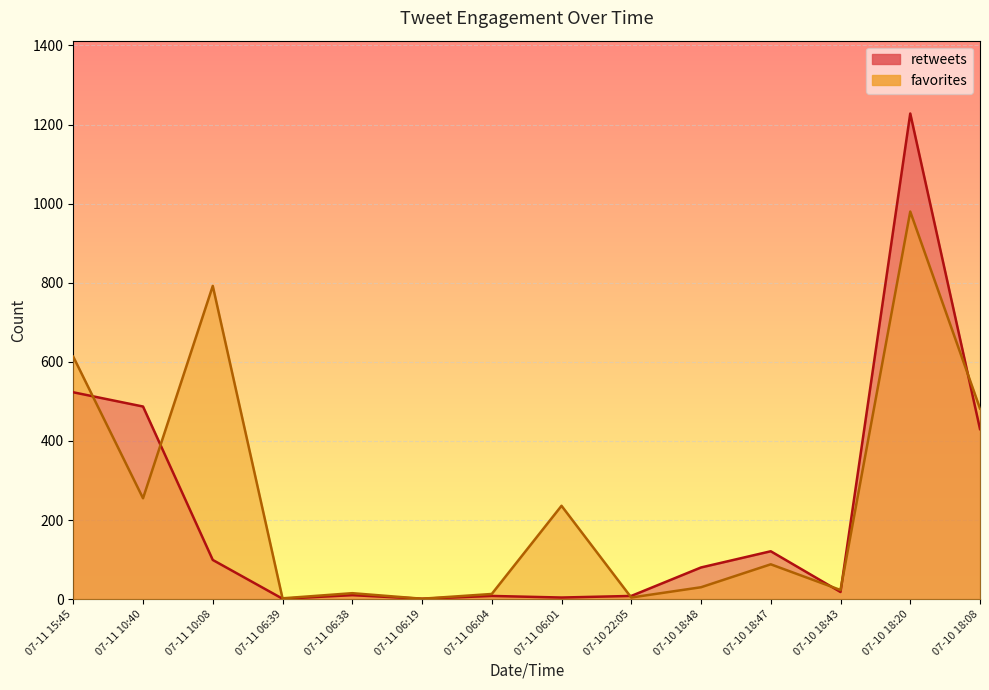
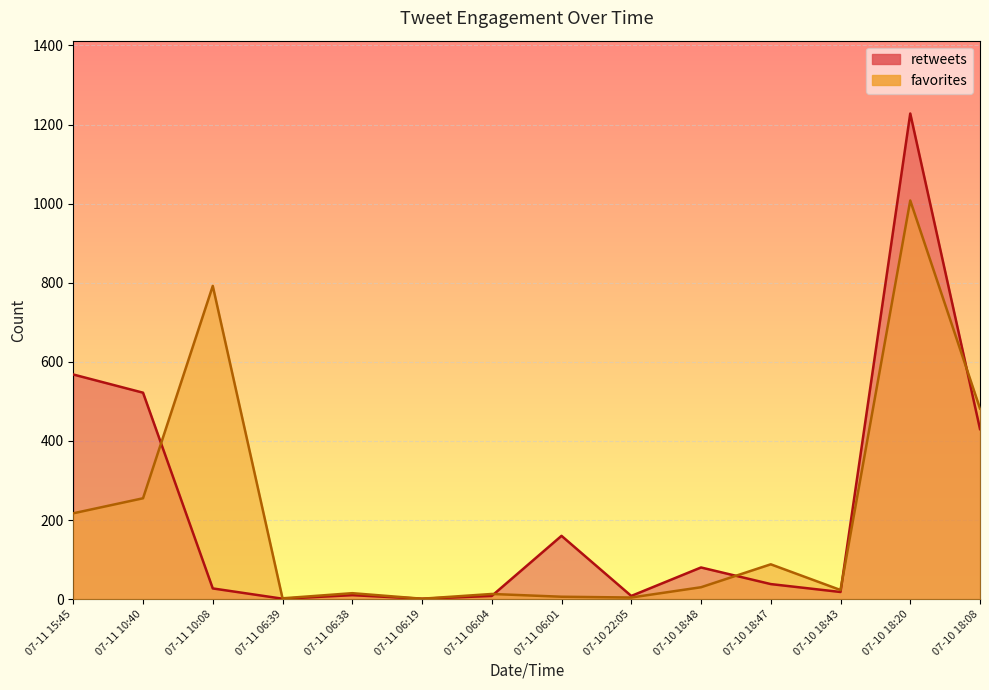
  {
    "retweets": {
-     "07-11 15:45": 520,
-     "07-11 10:40": 490,
-     "07-11 10:08": 100,
-     "07-11 06:01": 0,
+     "07-11 15:45": 570,
+     "07-11 10:40": 520,
+     "07-11 10:08": 30,
+     "07-11 06:01": 160,
      "07-10 18:48": 80,
-     "07-10 18:47": 120,
+     "07-10 18:47": 40,
      "07-10 18:20": 1230,
      "07-10 18:08": 430
    },
    "favorites": {
-     "07-11 15:45": 610,
+     "07-11 15:45": 220,
      "07-11 10:40": 260,
      "07-11 10:08": 790,
-     "07-11 06:01": 240,
+     "07-11 06:01": 10,
      "07-10 18:48": 30,
      "07-10 18:47": 90,
-     "07-10 18:20": 980,
+     "07-10 18:20": 1010,
      "07-10 18:08": 480
    }
  }
